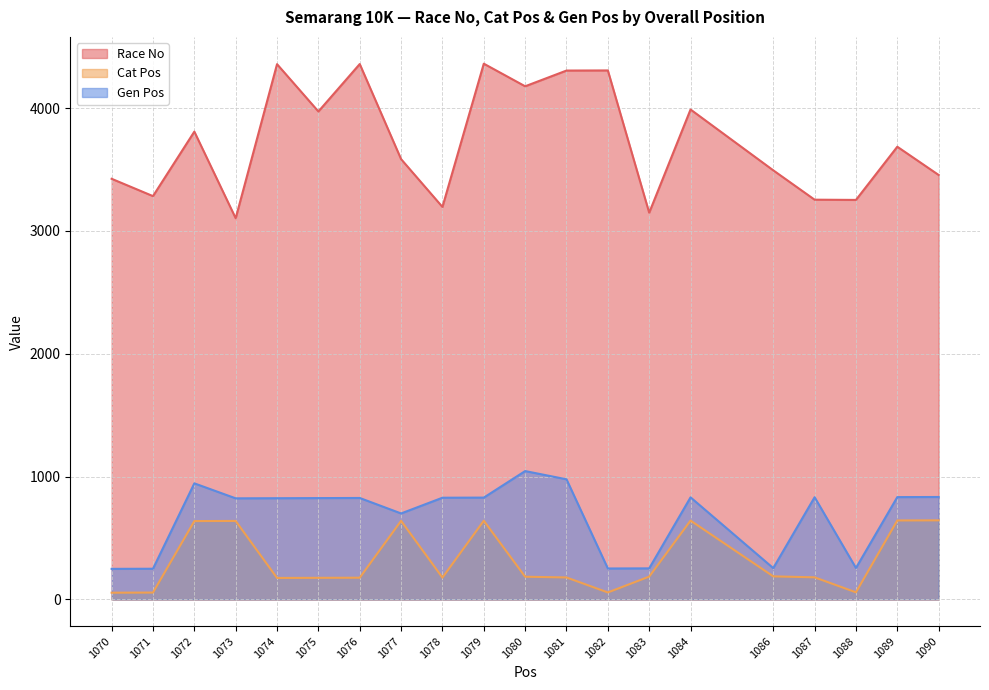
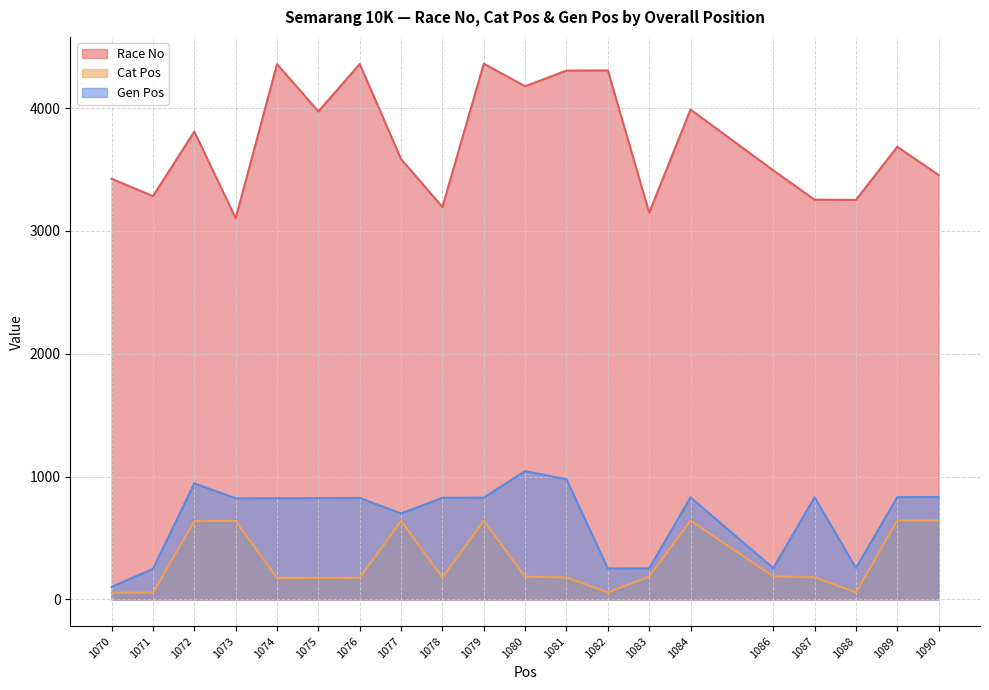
  {
    "Gen Pos": {
-     "1070": 250,
+     "1070": 100,
      "1071": 250,
      "1072": 950,
      "1073": 820,
      "1074": 820,
      "1075": 830,
      "1076": 830,
      "1077": 700,
      "1078": 830,
      "1079": 830,
      "1080": 1050,
      "1081": 980,
      "1082": 250,
      "1083": 250,
      "1084": 830,
      "1086": 260,
      "1087": 830,
      "1088": 260,
      "1089": 830,
      "1090": 830
    }
  }
